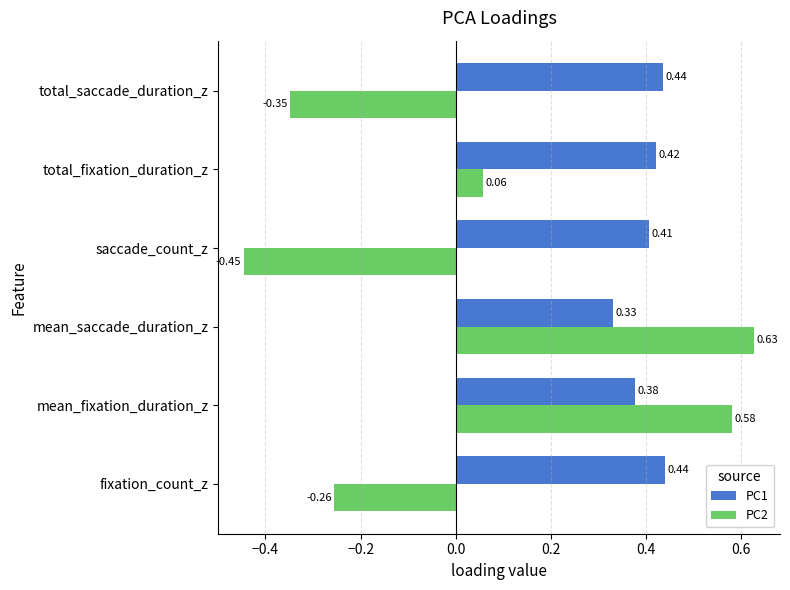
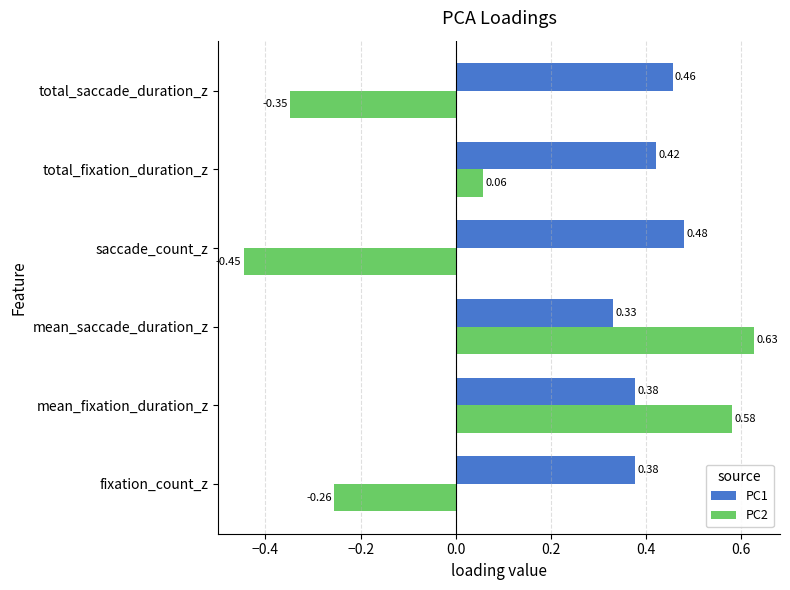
  {
    "PC1": {
-     "total_saccade_duration_z": 0.44,
+     "total_saccade_duration_z": 0.46,
      "total_fixation_duration_z": 0.42,
-     "saccade_count_z": 0.41,
+     "saccade_count_z": 0.48,
      "mean_saccade_duration_z": 0.33,
      "mean_fixation_duration_z": 0.38,
-     "fixation_count_z": 0.44
+     "fixation_count_z": 0.38
    },
    "PC2": {
      "total_saccade_duration_z": -0.35,
      "total_fixation_duration_z": 0.06,
      "saccade_count_z": -0.45,
      "mean_saccade_duration_z": 0.63,
      "mean_fixation_duration_z": 0.58,
      "fixation_count_z": -0.26
    }
  }
